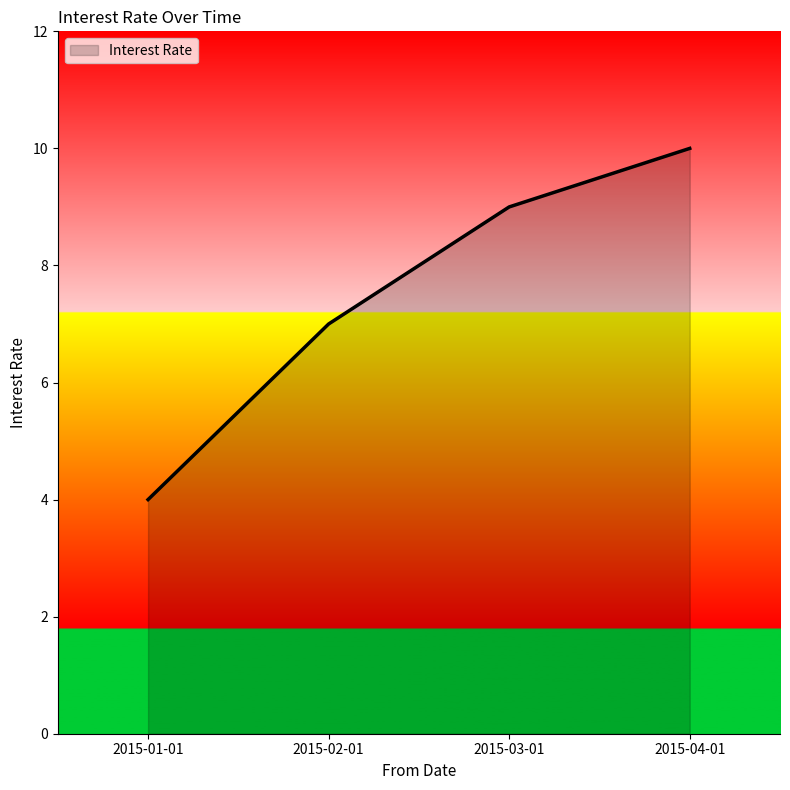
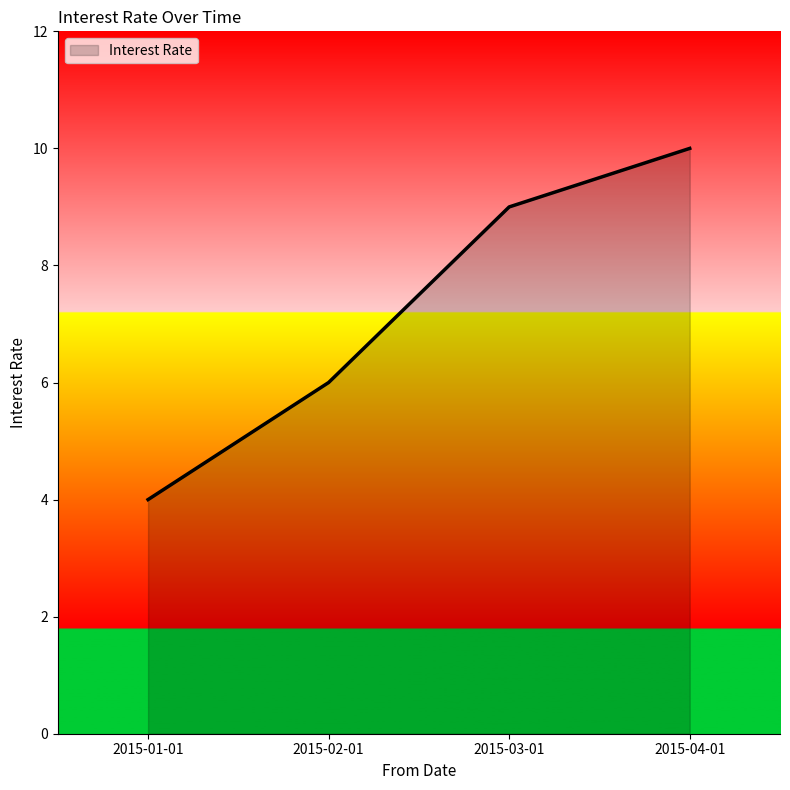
  {
    "2015-01-01": 4,
-   "2015-02-01": 7,
+   "2015-02-01": 6,
    "2015-03-01": 9,
    "2015-04-01": 10
  }
